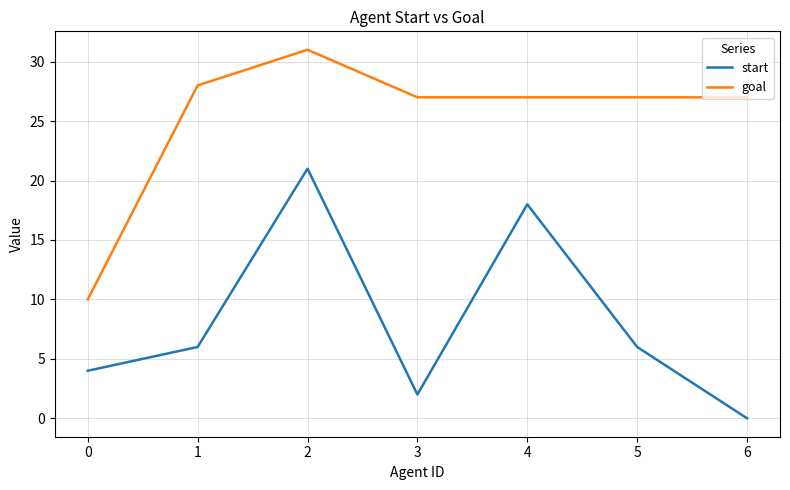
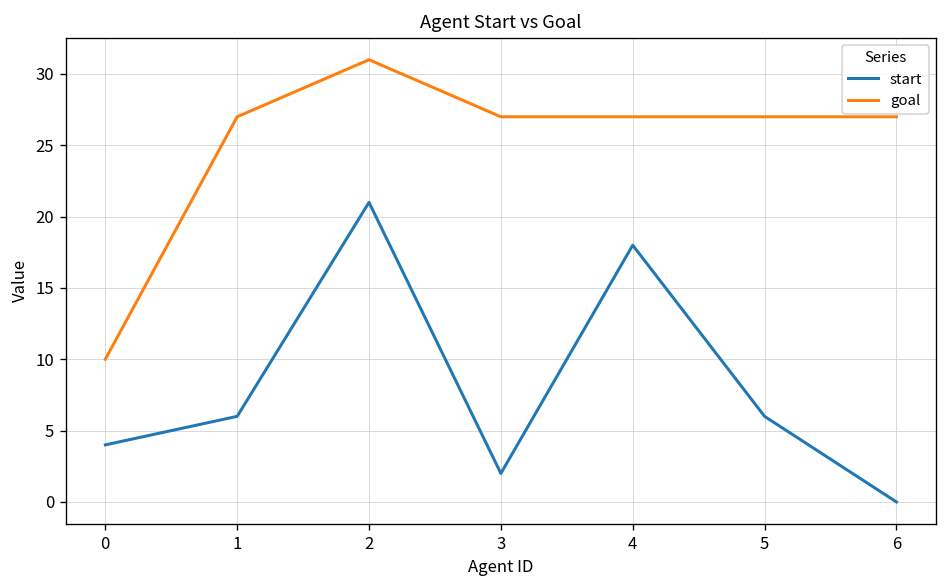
  {
    "start": {
      "0": 4,
      "1": 6,
      "2": 21,
      "3": 2,
      "4": 18,
      "5": 6,
      "6": 0
    },
    "goal": {
      "0": 10,
-     "1": 28,
+     "1": 27,
      "2": 31,
      "3": 27,
      "4": 27,
      "5": 27
    }
  }
